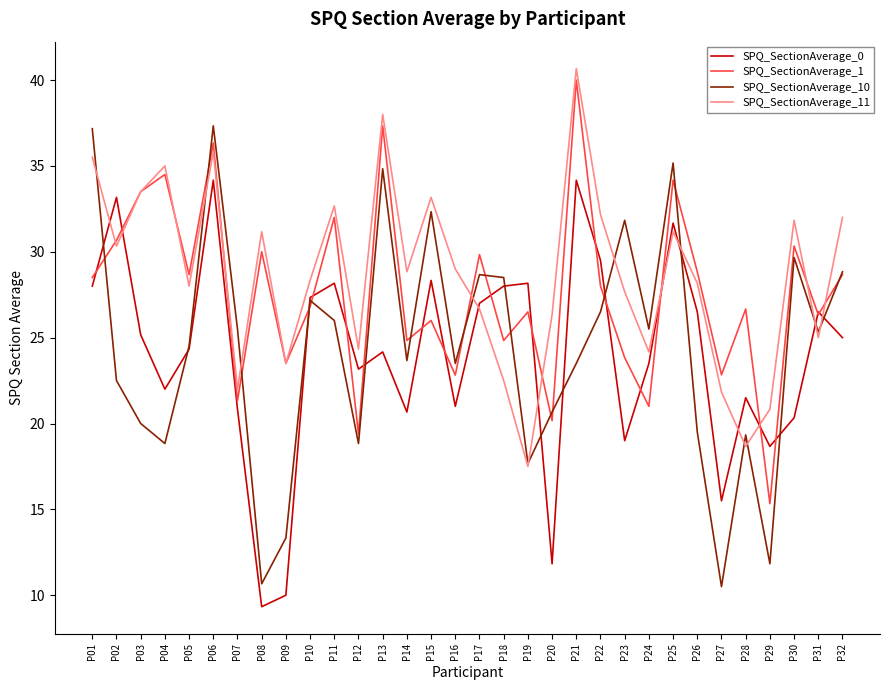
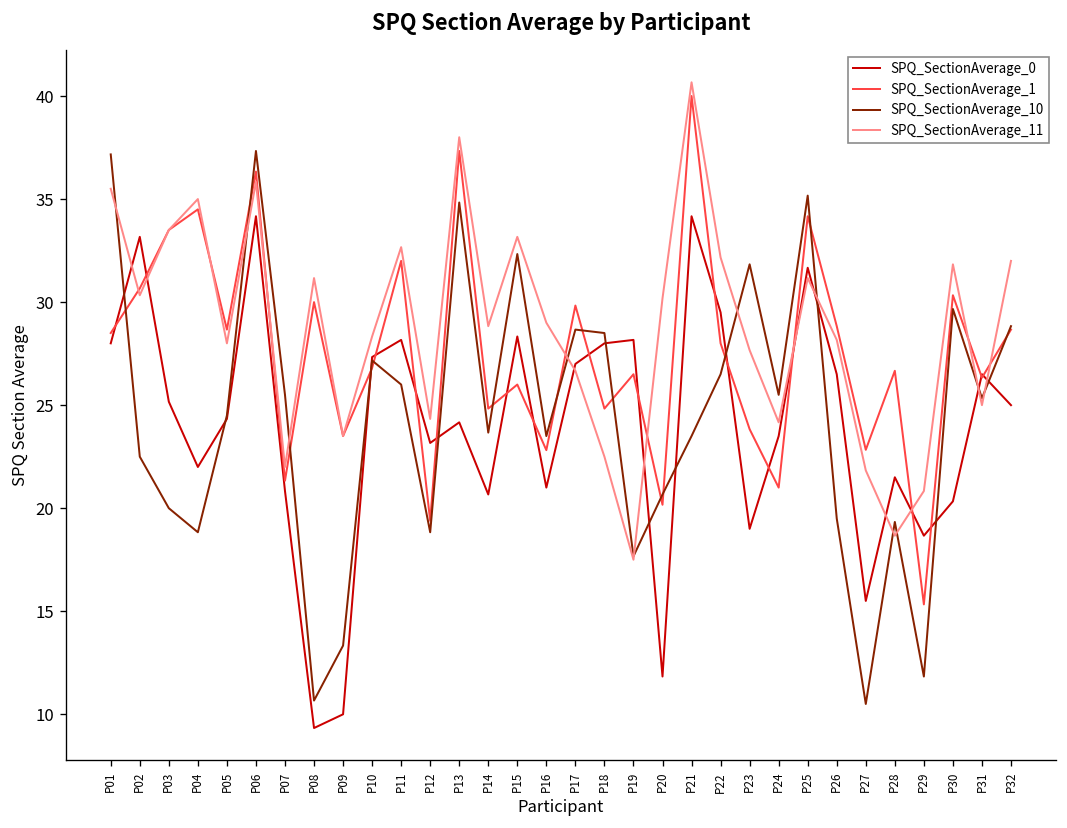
  {
    "SPQ_SectionAverage_0": {
      "P01": 28.0,
      "P02": 33.2,
      "P03": 25.2,
      "P04": 22.0,
      "P05": 24.3,
      "P06": 34.2,
      "P07": 20.8,
      "P08": 9.3,
      "P09": 10.0,
      "P10": 27.3,
      "P11": 28.2,
      "P12": 23.2,
      "P13": 24.2,
      "P14": 20.7,
      "P15": 28.3,
      "P16": 21.0,
      "P17": 27.0,
      "P18": 28.0,
      "P19": 28.2,
      "P20": 11.8,
      "P21": 34.2,
      "P22": 29.5,
      "P23": 19.0,
      "P24": 23.5,
      "P25": 31.7,
      "P26": 26.5,
      "P27": 15.5,
      "P28": 21.5,
      "P29": 18.7,
      "P30": 20.3,
      "P31": 26.5,
      "P32": 25.0
    },
    "SPQ_SectionAverage_1": {
      "P01": 28.5,
      "P02": 30.7,
      "P04": 34.5,
      "P05": 28.7,
      "P06": 36.3,
      "P07": 21.3,
      "P08": 30.0,
      "P10": 26.8,
      "P11": 32.0,
      "P12": 19.4,
      "P13": 37.3,
      "P14": 24.8,
      "P15": 26.0,
      "P16": 22.8,
      "P17": 29.8,
      "P18": 24.8,
      "P19": 26.5,
      "P20": 20.2,
      "P21": 40.0,
      "P22": 28.0,
      "P23": 23.8,
      "P24": 21.0,
      "P25": 34.2,
      "P26": 28.8,
      "P27": 22.8,
      "P28": 26.7,
      "P29": 15.3,
      "P30": 30.3,
      "P31": 26.3,
      "P32": 28.7
    },
    "SPQ_SectionAverage_10": {
      "P01": 37.2,
      "P02": 22.5,
      "P03": 20.0,
      "P04": 18.8,
      "P05": 24.5,
      "P06": 37.3,
      "P07": 25.5,
      "P08": 10.7,
      "P09": 13.3,
      "P10": 27.2,
      "P11": 26.0,
      "P12": 18.8,
      "P13": 34.8,
      "P14": 23.7,
      "P15": 32.3,
      "P16": 23.5,
      "P17": 28.7,
      "P18": 28.5,
      "P19": 17.7,
      "P20": 20.7,
      "P21": 23.5,
      "P22": 26.5,
      "P23": 31.8,
      "P24": 25.5,
      "P25": 35.2,
      "P26": 19.5,
      "P27": 10.5,
      "P28": 19.3,
      "P29": 11.8,
      "P30": 29.7,
      "P31": 25.3,
      "P32": 28.8
    },
    "SPQ_SectionAverage_11": {
      "P01": 35.5,
      "P02": 30.3,
      "P04": 35.0,
      "P05": 28.0,
      "P06": 35.8,
      "P07": 22.0,
      "P08": 31.2,
      "P10": 28.3,
      "P11": 32.7,
      "P12": 24.3,
      "P13": 38.0,
      "P14": 28.8,
      "P15": 33.2,
      "P16": 29.0,
      "P17": 26.7,
      "P18": 22.5,
      "P19": 17.5,
-     "P20": 26.3,
+     "P20": 30.2,
      "P21": 40.7,
      "P22": 32.2,
      "P23": 27.7,
      "P24": 24.2,
      "P25": 31.2,
      "P26": 28.2,
      "P27": 21.8,
      "P28": 18.7,
      "P29": 20.8,
      "P30": 31.8,
      "P31": 25.0,
      "P32": 32.0
    }
  }
